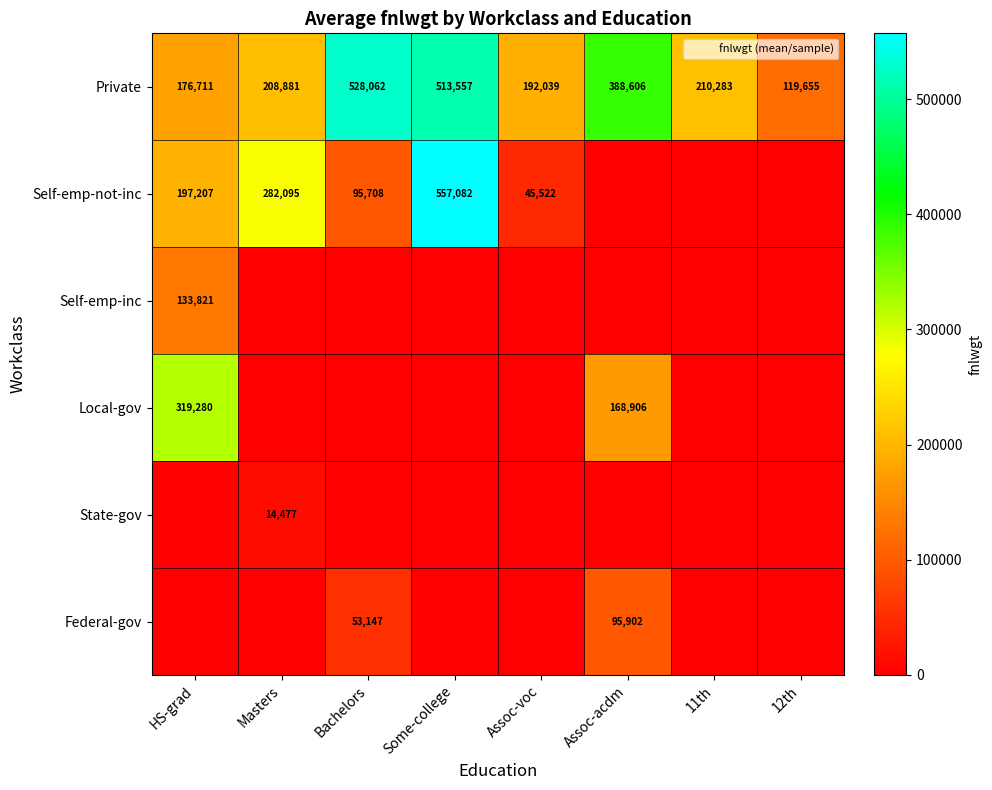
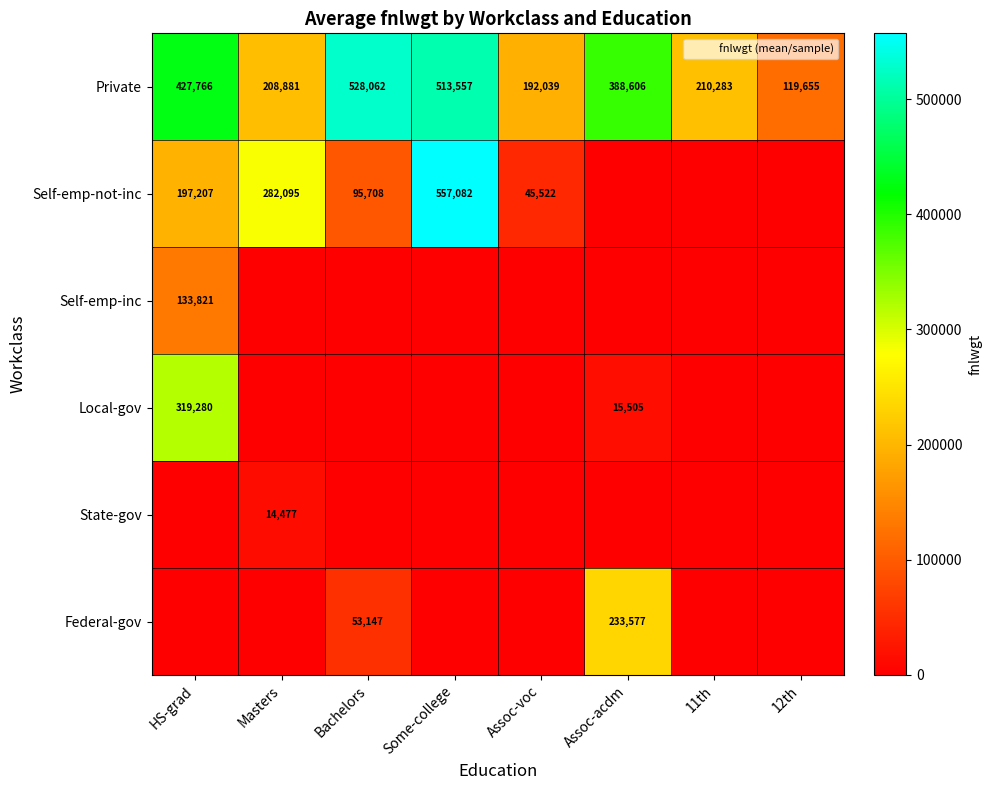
  {
    "Private": {
-     "HS-grad": "176,711",
+     "HS-grad": "427,766",
      "Masters": "208,881",
      "Bachelors": "528,062",
      "Some-college": "513,557",
      "Assoc-voc": "192,039",
      "Assoc-acdm": "388,606",
      "11th": "210,283",
      "12th": "119,655"
    },
    "Self-emp-not-inc": {
      "HS-grad": "197,207",
      "Masters": "282,095",
      "Bachelors": "95,708",
      "Some-college": "557,082",
      "Assoc-voc": "45,522"
    },
    "Self-emp-inc": {
      "HS-grad": "133,821"
    },
    "Local-gov": {
      "HS-grad": "319,280",
-     "Assoc-acdm": "168,906"
+     "Assoc-acdm": "15,505"
    },
    "State-gov": {
      "Masters": "14,477"
    },
    "Federal-gov": {
      "Bachelors": "53,147",
-     "Assoc-acdm": "95,902"
+     "Assoc-acdm": "233,577"
    }
  }
